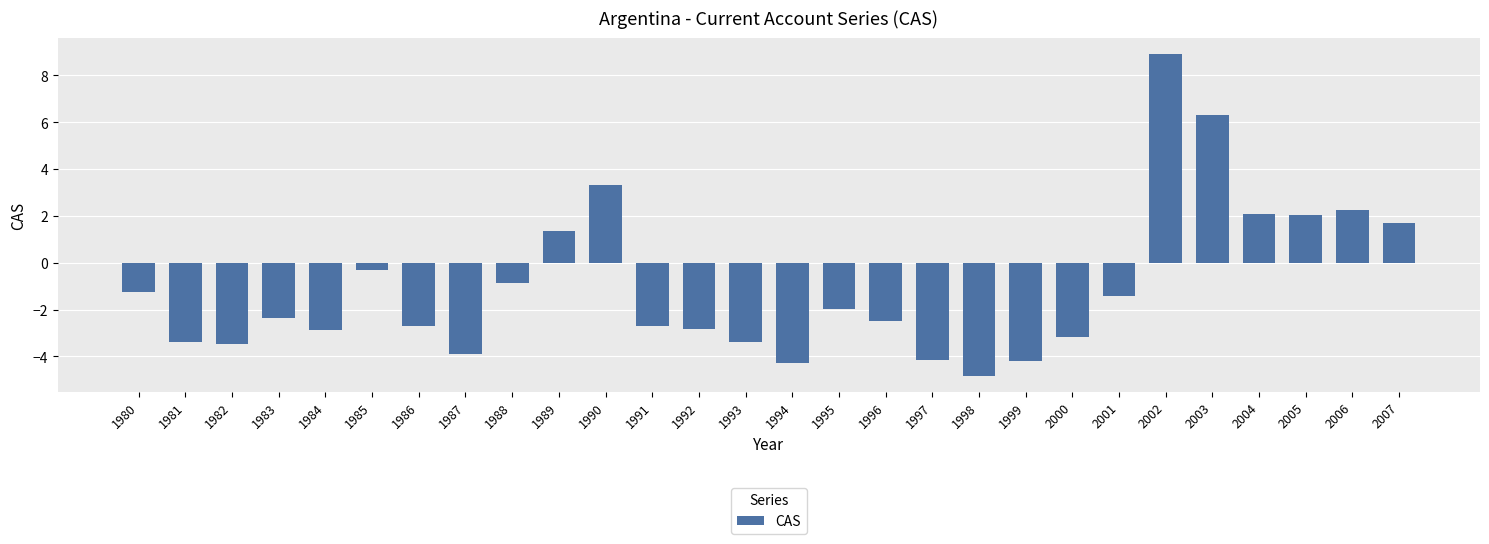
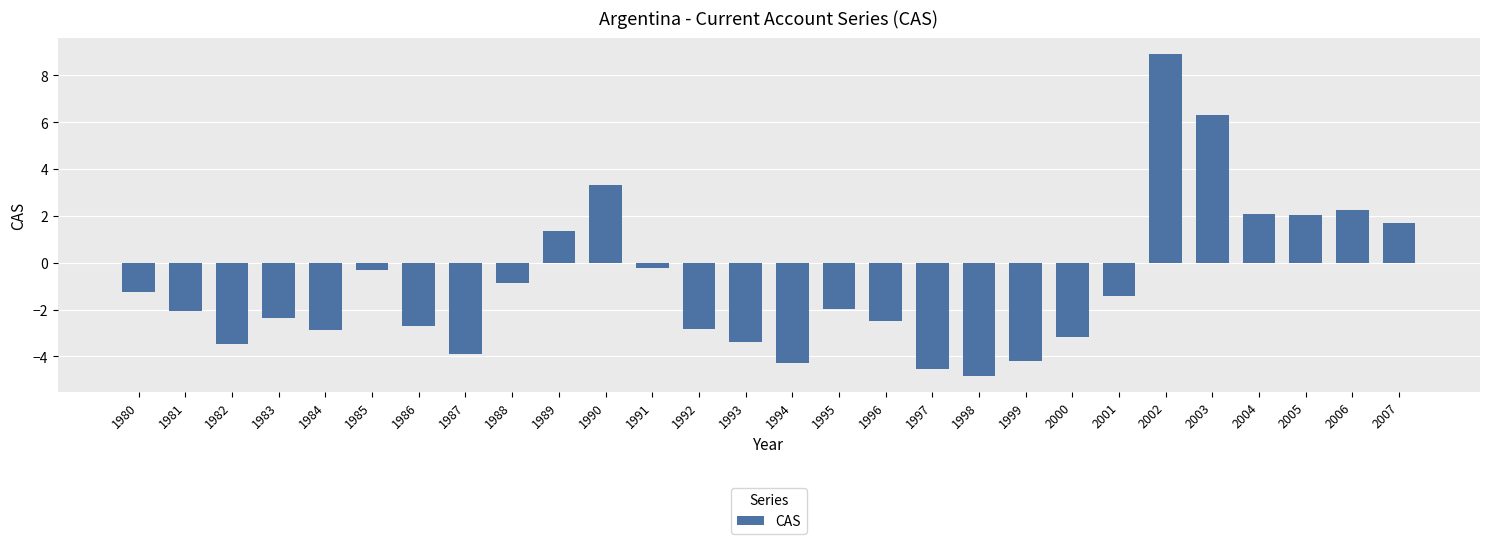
  {
    "1980": -1.2,
-   "1981": -3.4,
+   "1981": -2.1,
    "1982": -3.5,
    "1983": -2.3,
    "1984": -2.9,
    "1985": -0.3,
    "1986": -2.7,
    "1987": -3.9,
    "1988": -0.9,
    "1989": 1.3,
    "1990": 3.3,
-   "1991": -2.7,
+   "1991": -0.2,
    "1992": -2.8,
    "1993": -3.4,
    "1994": -4.3,
    "1995": -2.0,
    "1996": -2.5,
-   "1997": -4.1,
+   "1997": -4.5,
    "1998": -4.8,
    "1999": -4.2,
    "2000": -3.2,
    "2001": -1.4,
    "2002": 8.9,
    "2003": 6.3,
    "2004": 2.1,
    "2005": 2.0,
    "2006": 2.3,
    "2007": 1.7
  }
